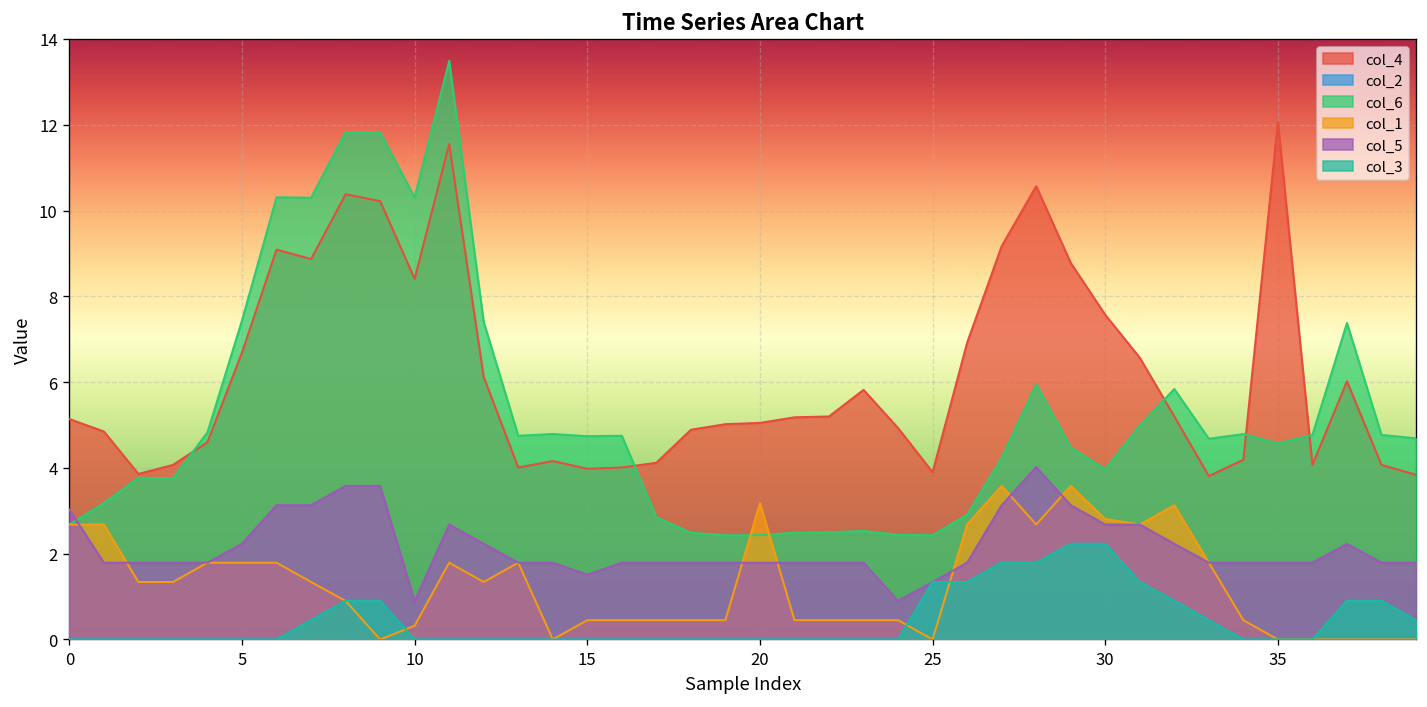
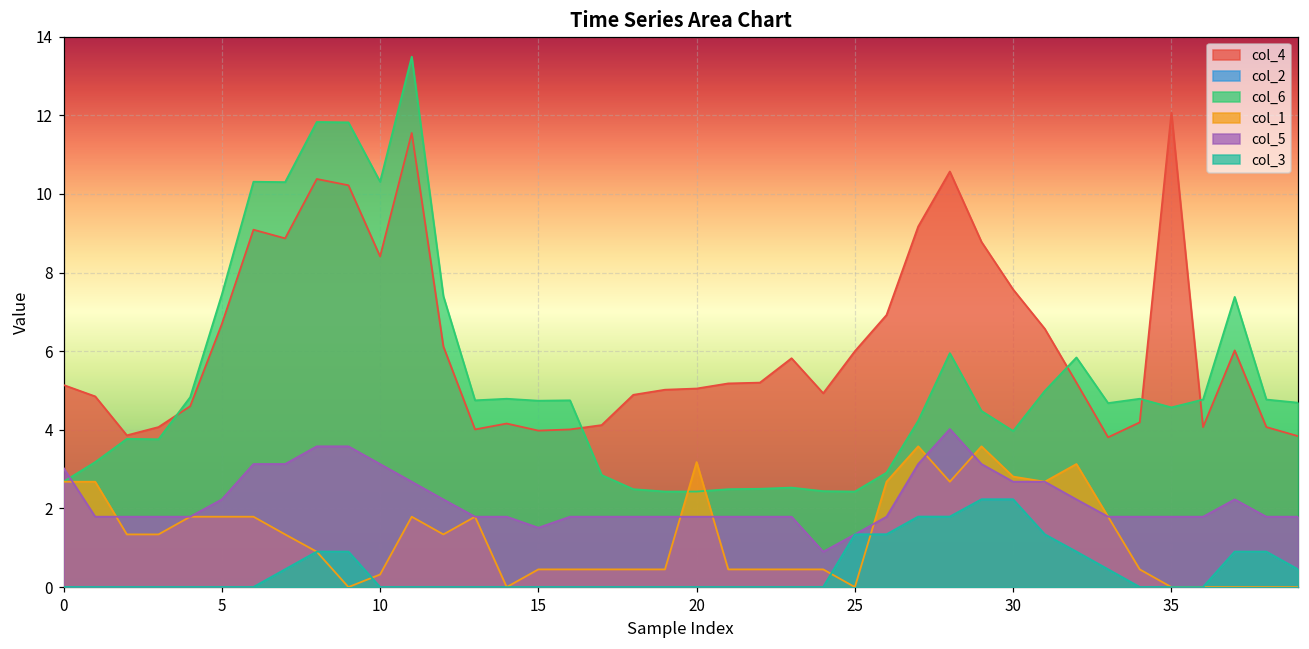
  {
    "col_4": {
      "0": 5.1,
      "5": 6.7,
      "10": 8.4,
      "15": 4.0,
      "20": 5.1,
-     "25": 3.9,
+     "25": 6.0,
      "30": 7.6,
      "35": 12.1
    },
    "col_1": {
      "5": 1.8,
      "10": 0.3,
      "15": 0.5,
      "20": 3.2,
      "25": 0.0,
      "30": 2.8
    },
    "col_5": {
      "0": 3.0,
      "5": 2.2,
-     "10": 0.9,
+     "10": 3.1,
      "15": 1.5,
      "20": 1.8,
      "30": 2.7,
      "35": 1.8
    }
  }
